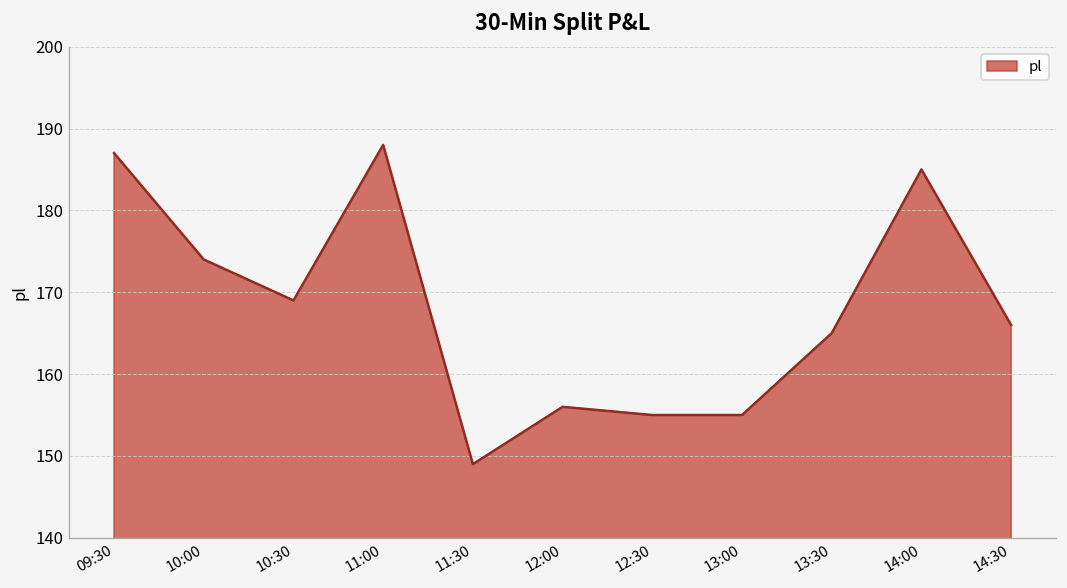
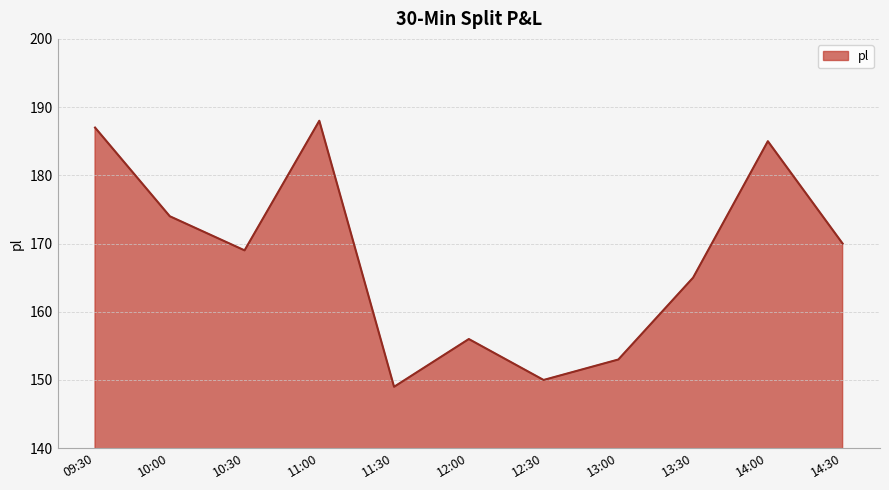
  {
    "09:30": 187,
    "10:00": 174,
    "10:30": 169,
    "11:00": 188,
    "11:30": 149,
    "12:00": 156,
-   "12:30": 155,
-   "13:00": 155,
+   "12:30": 150,
+   "13:00": 153,
    "13:30": 165,
    "14:00": 185,
-   "14:30": 166
+   "14:30": 170
  }
